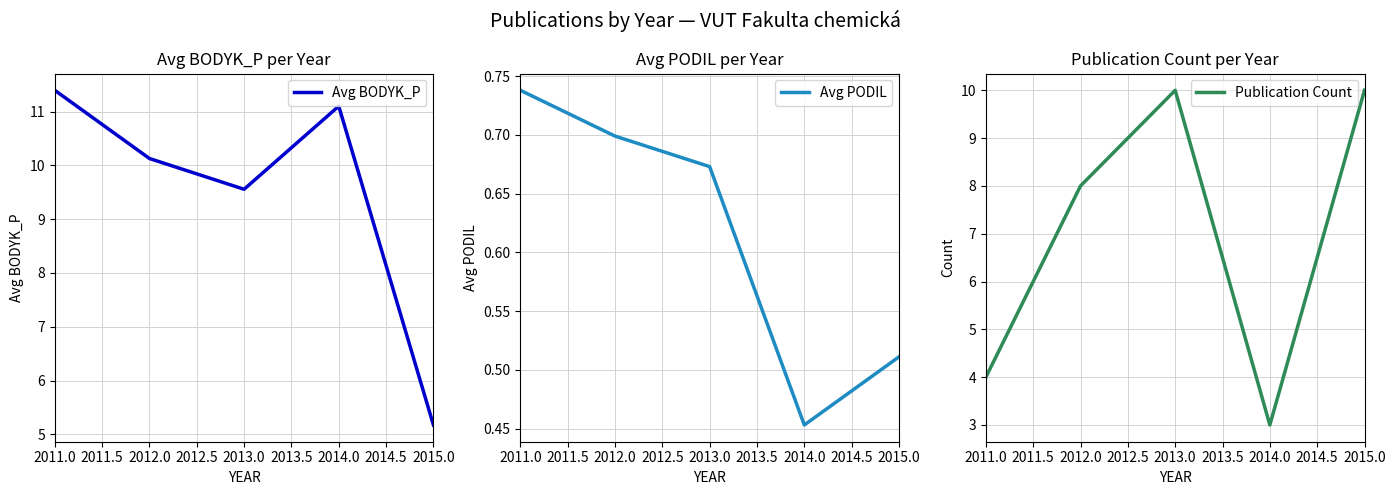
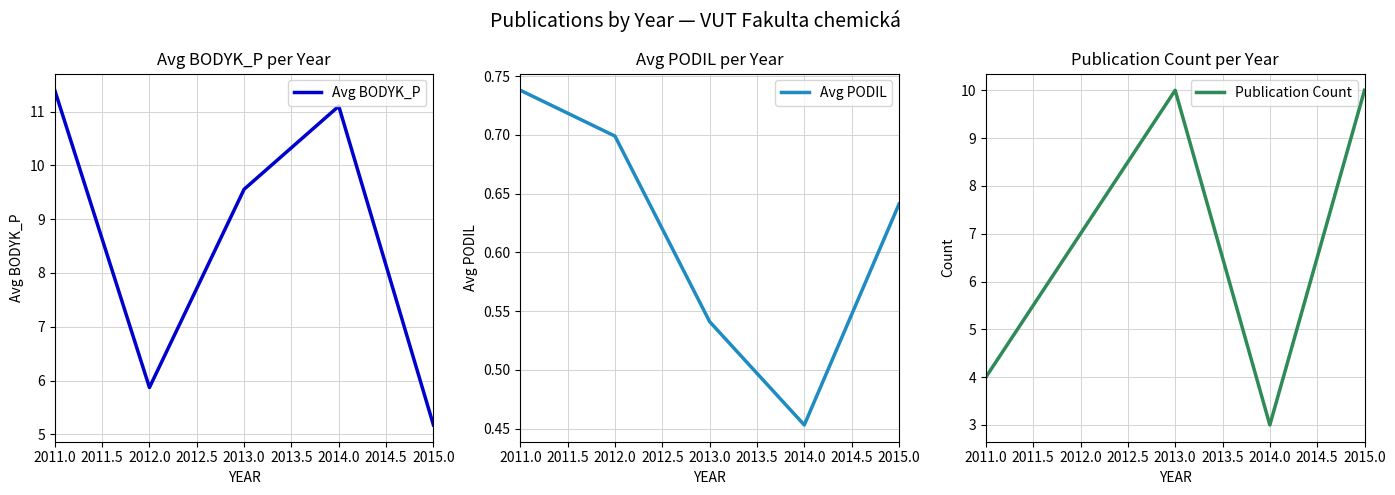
  {
    "Avg BODYK_P per Year": {
      "2011.0": 11.4,
-     "2012.0": 10.1,
+     "2012.0": 5.9,
      "2013.0": 9.6,
      "2014.0": 11.1,
      "2015.0": 5.2
    },
    "Avg PODIL per Year": {
      "2011.0": 0.738,
      "2012.0": 0.699,
-     "2013.0": 0.673,
+     "2013.0": 0.541,
      "2014.0": 0.453,
-     "2015.0": 0.511
+     "2015.0": 0.641
    },
    "Publication Count per Year": {
      "2011.0": 4,
-     "2012.0": 8,
+     "2012.0": 7,
      "2013.0": 10,
      "2014.0": 3,
      "2015.0": 10
    }
  }
